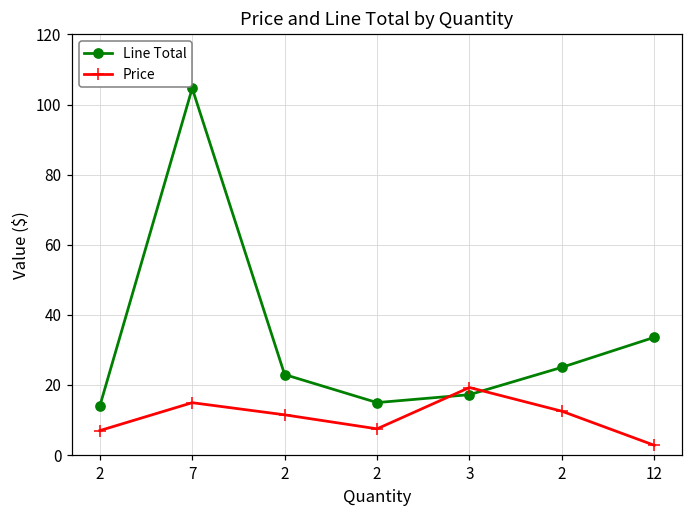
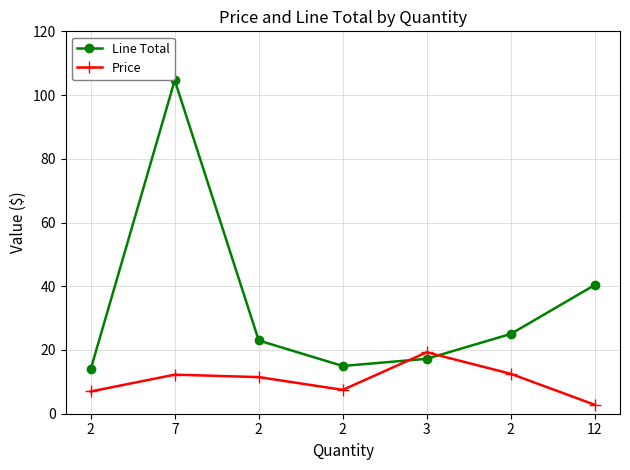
  {
    "Line Total": {
      "7": 105,
      "3": 17,
-     "12": 34
+     "12": 40
    },
    "Price": {
-     "7": 15,
+     "7": 12,
      "3": 19,
      "12": 3
    }
  }
